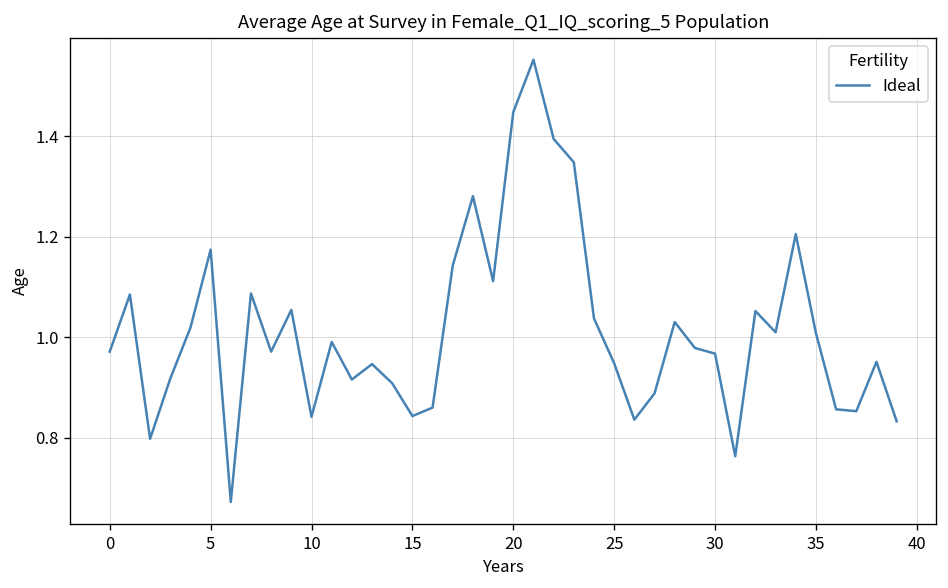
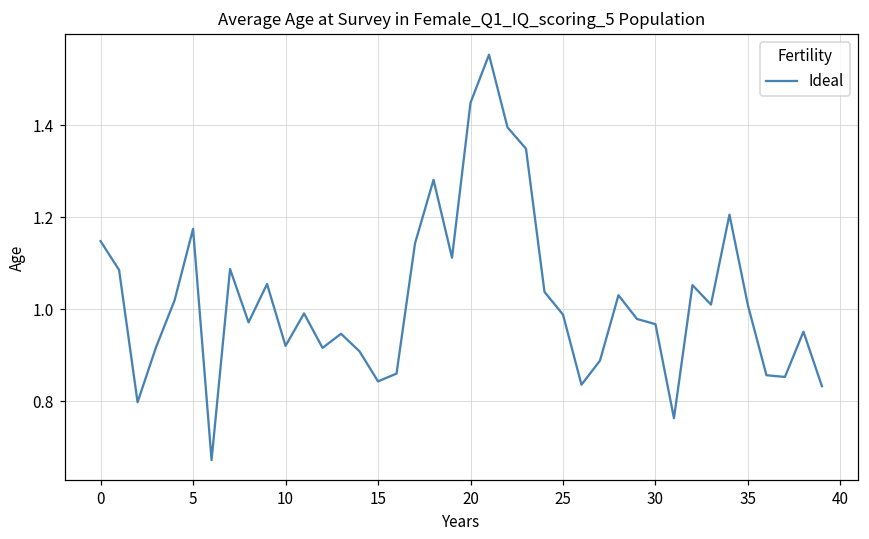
  {
-   "0": 0.97,
+   "0": 1.15,
    "5": 1.17,
-   "10": 0.84,
+   "10": 0.92,
    "15": 0.84,
    "20": 1.45,
-   "25": 0.95,
+   "25": 0.99,
    "30": 0.97,
    "35": 1.01
  }
